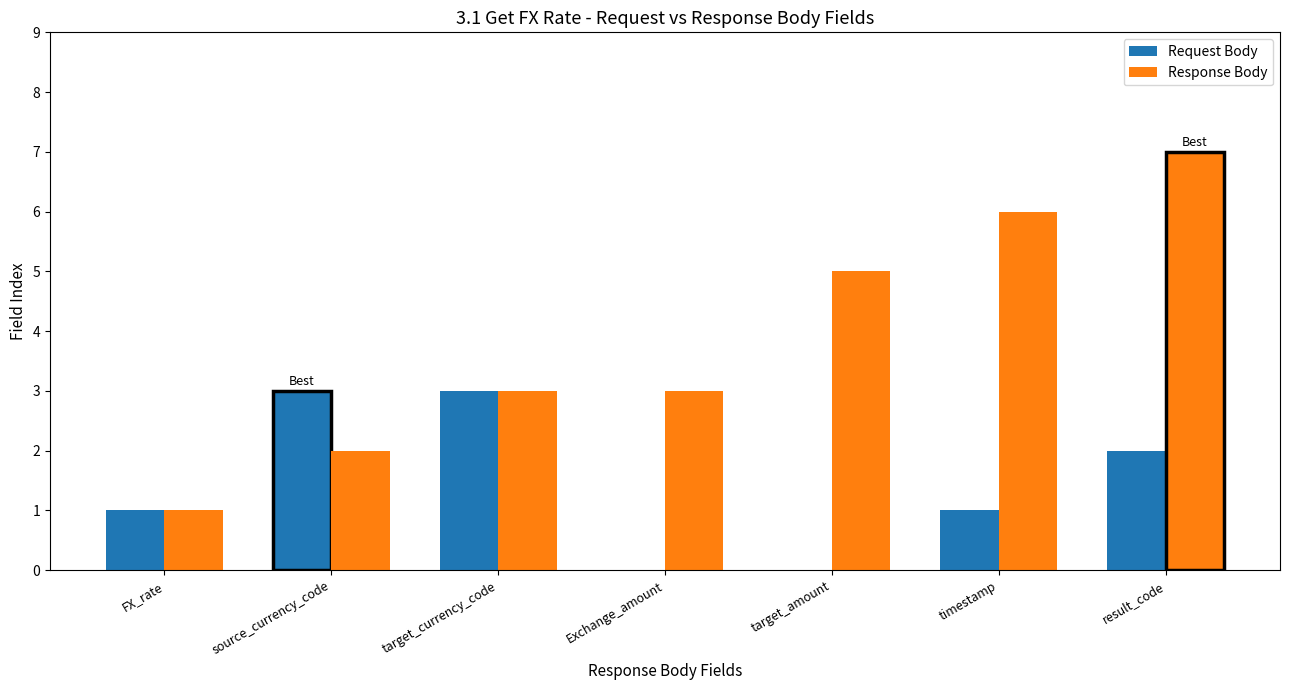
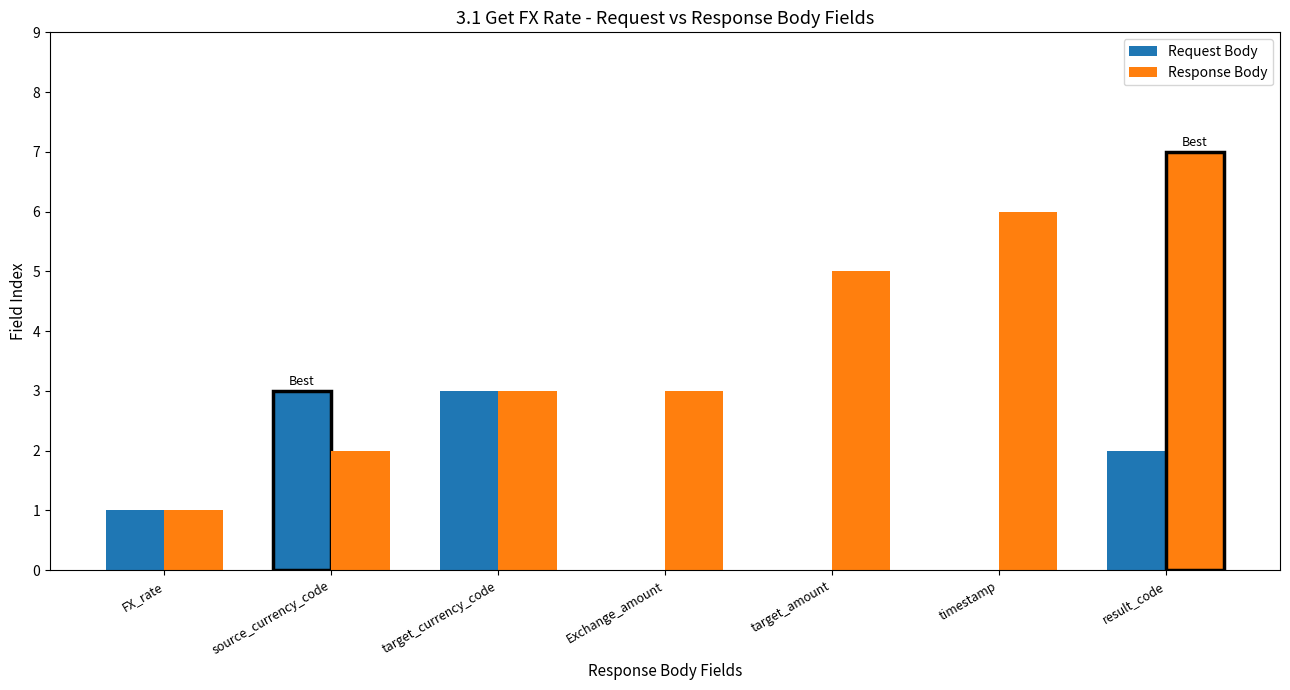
  {
    "Request Body": {
      "FX_rate": 1,
      "source_currency_code": 3,
      "target_currency_code": 3,
      "Exchange_amount": 0,
      "target_amount": 0,
-     "timestamp": 1,
+     "timestamp": 0,
      "result_code": 2
    },
    "Response Body": {
      "FX_rate": 1,
      "source_currency_code": 2,
      "target_currency_code": 3,
      "Exchange_amount": 3,
      "target_amount": 5,
      "timestamp": 6,
      "result_code": 7
    }
  }
